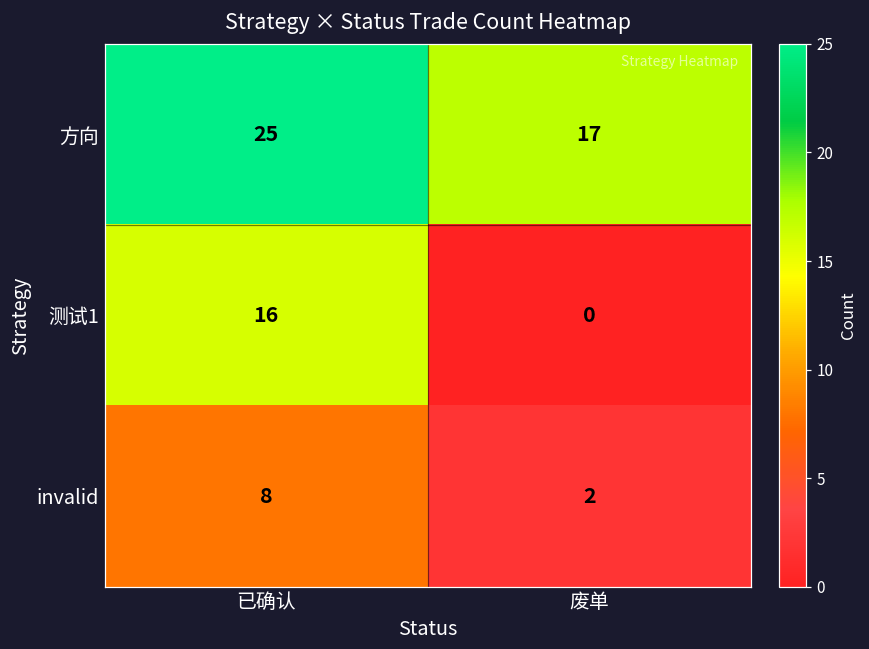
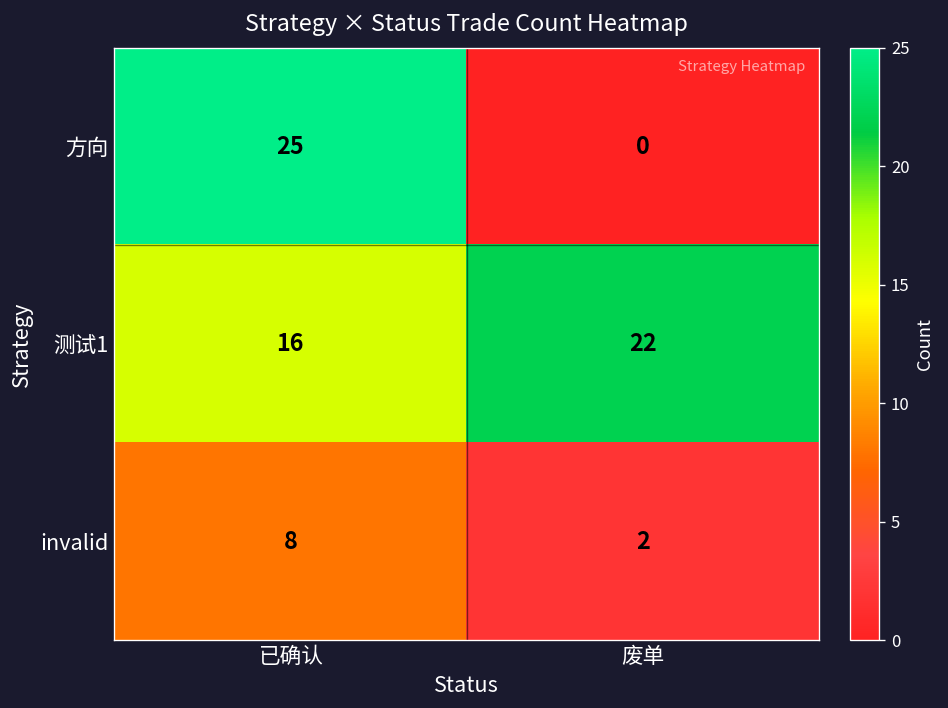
  {
    "方向": {
      "已确认": 25,
-     "废单": 17
+     "废单": 0
    },
    "测试1": {
      "已确认": 16,
-     "废单": 0
+     "废单": 22
    },
    "invalid": {
      "已确认": 8,
      "废单": 2
    }
  }
